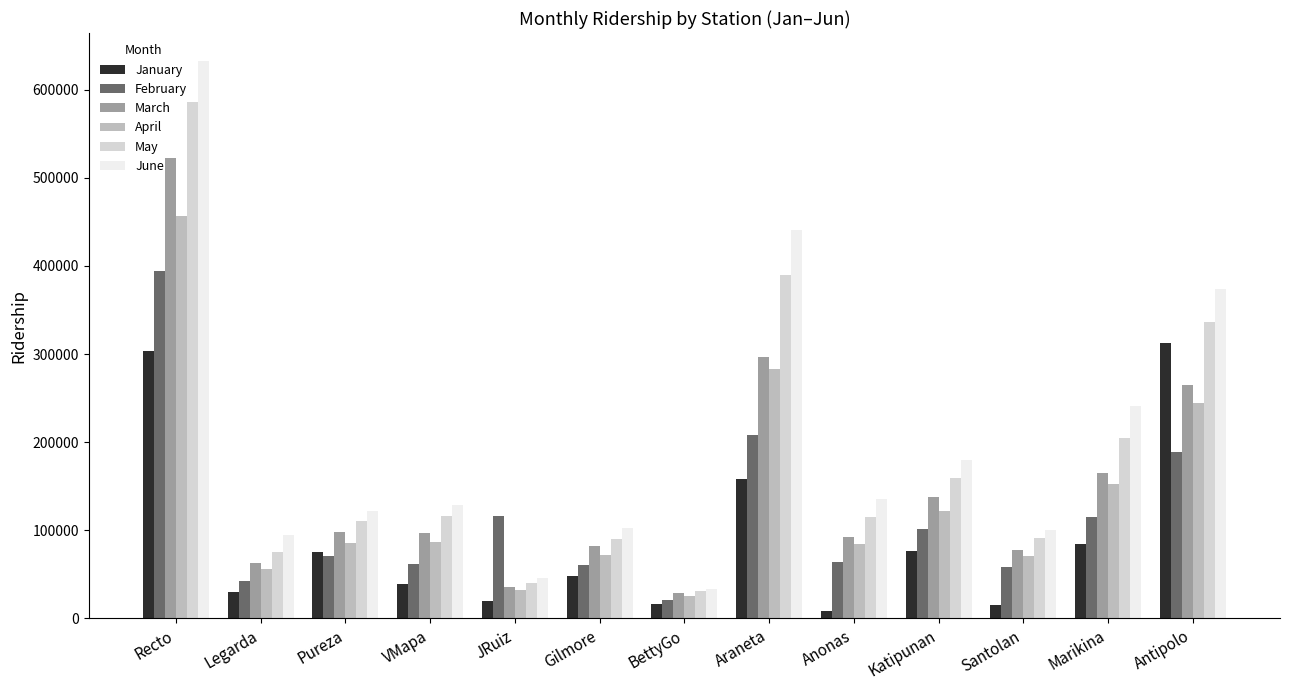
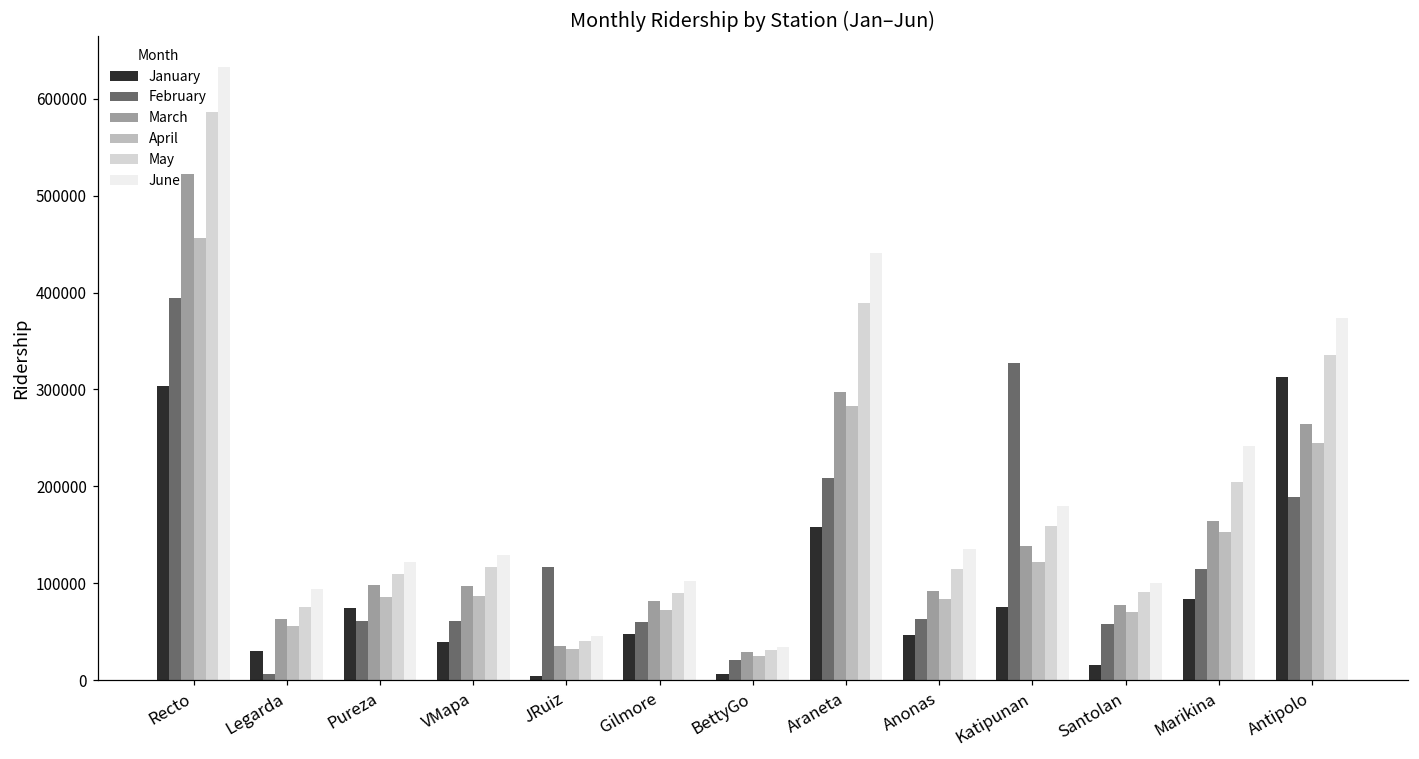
  {
    "January": {
      "Recto": 300000,
      "Legarda": 30000,
      "Pureza": 70000,
      "VMapa": 40000,
-     "JRuiz": 20000,
+     "JRuiz": 0,
      "Gilmore": 50000,
-     "BettyGo": 20000,
+     "BettyGo": 10000,
      "Araneta": 160000,
-     "Anonas": 10000,
+     "Anonas": 50000,
      "Katipunan": 80000,
      "Santolan": 20000,
      "Marikina": 80000,
      "Antipolo": 310000
    },
    "February": {
      "Recto": 390000,
-     "Legarda": 40000,
-     "Pureza": 70000,
+     "Legarda": 10000,
+     "Pureza": 60000,
      "VMapa": 60000,
      "JRuiz": 120000,
      "Gilmore": 60000,
      "BettyGo": 20000,
      "Araneta": 210000,
      "Anonas": 60000,
-     "Katipunan": 100000,
+     "Katipunan": 330000,
      "Santolan": 60000,
      "Marikina": 110000,
      "Antipolo": 190000
    }
  }
